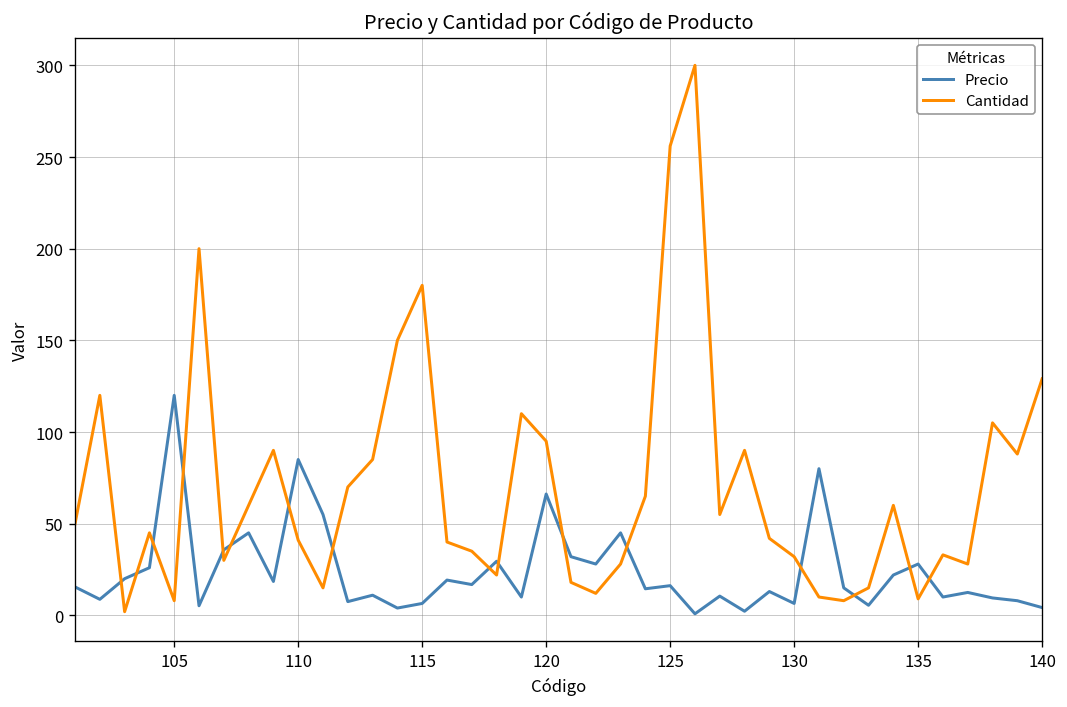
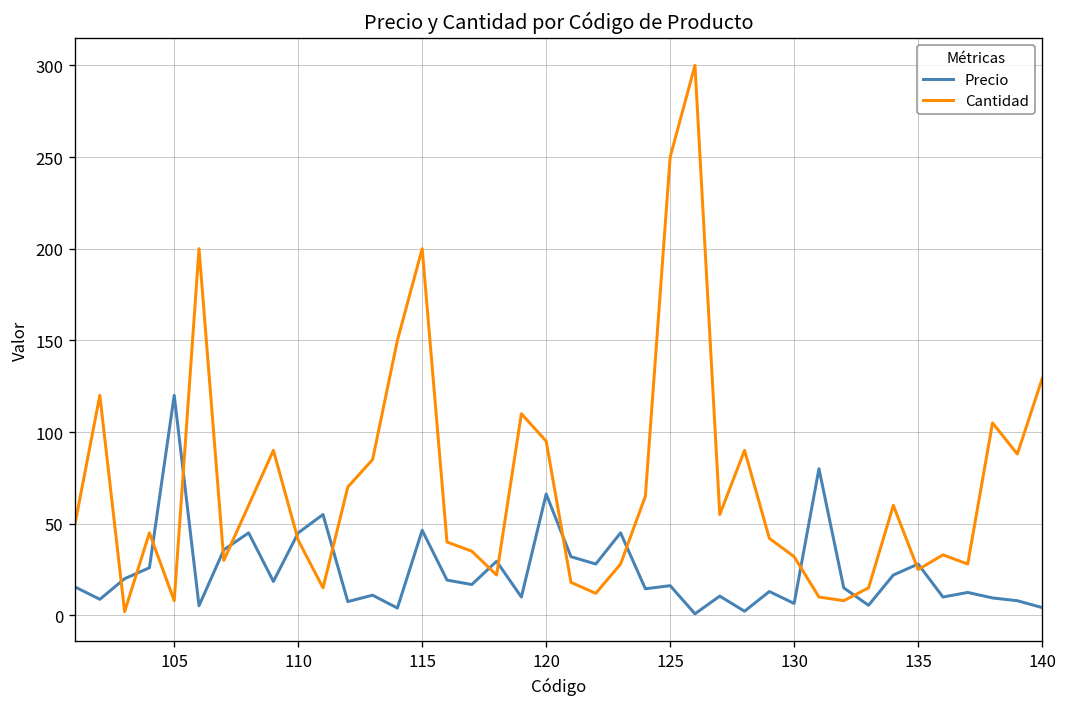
  {
    "Precio": {
      "105": 120,
-     "110": 85,
-     "115": 7,
+     "110": 45,
+     "115": 46,
      "120": 66,
      "125": 16,
      "130": 7,
      "135": 28,
      "140": 4
    },
    "Cantidad": {
      "105": 8,
      "110": 41,
-     "115": 180,
+     "115": 200,
      "120": 95,
-     "125": 256,
+     "125": 250,
      "130": 32,
-     "135": 9,
+     "135": 25,
      "140": 129
    }
  }
